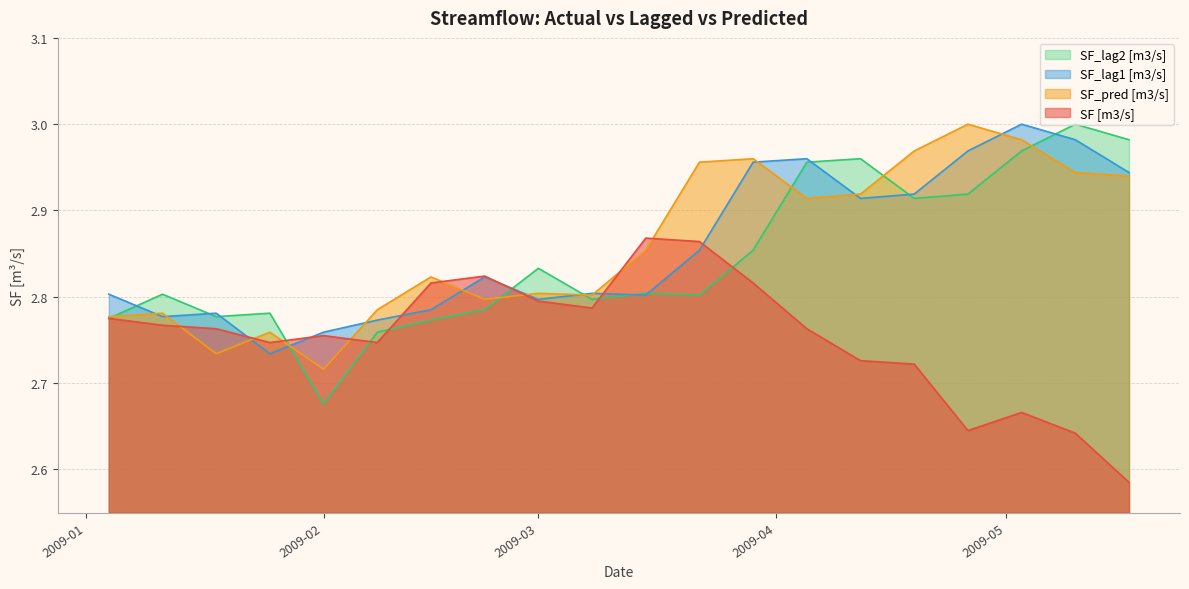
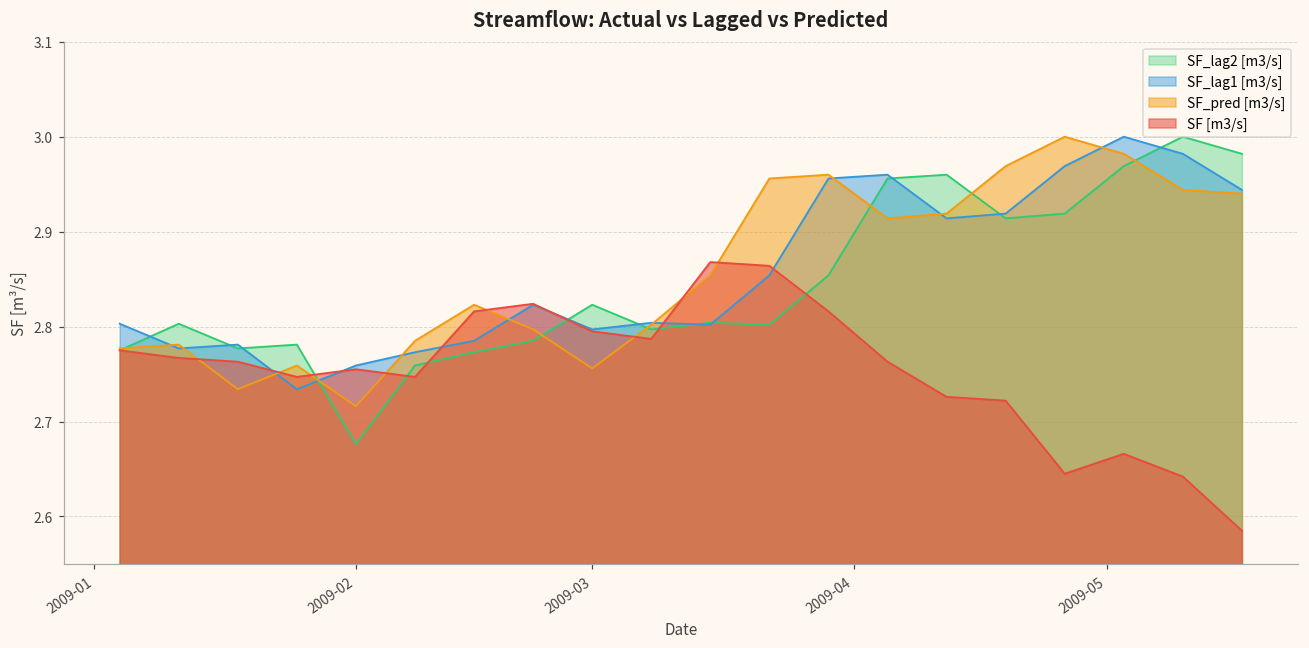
  {
    "SF_lag2 [m3/s]": {
      "2009-02": 2.68,
-     "2009-03": 2.83
+     "2009-03": 2.82
    },
    "SF_lag1 [m3/s]": {
      "2009-02": 2.76
    },
    "SF_pred [m3/s]": {
      "2009-02": 2.72,
-     "2009-03": 2.80
+     "2009-03": 2.76
    },
    "SF [m3/s]": {
      "2009-02": 2.76
    }
  }
